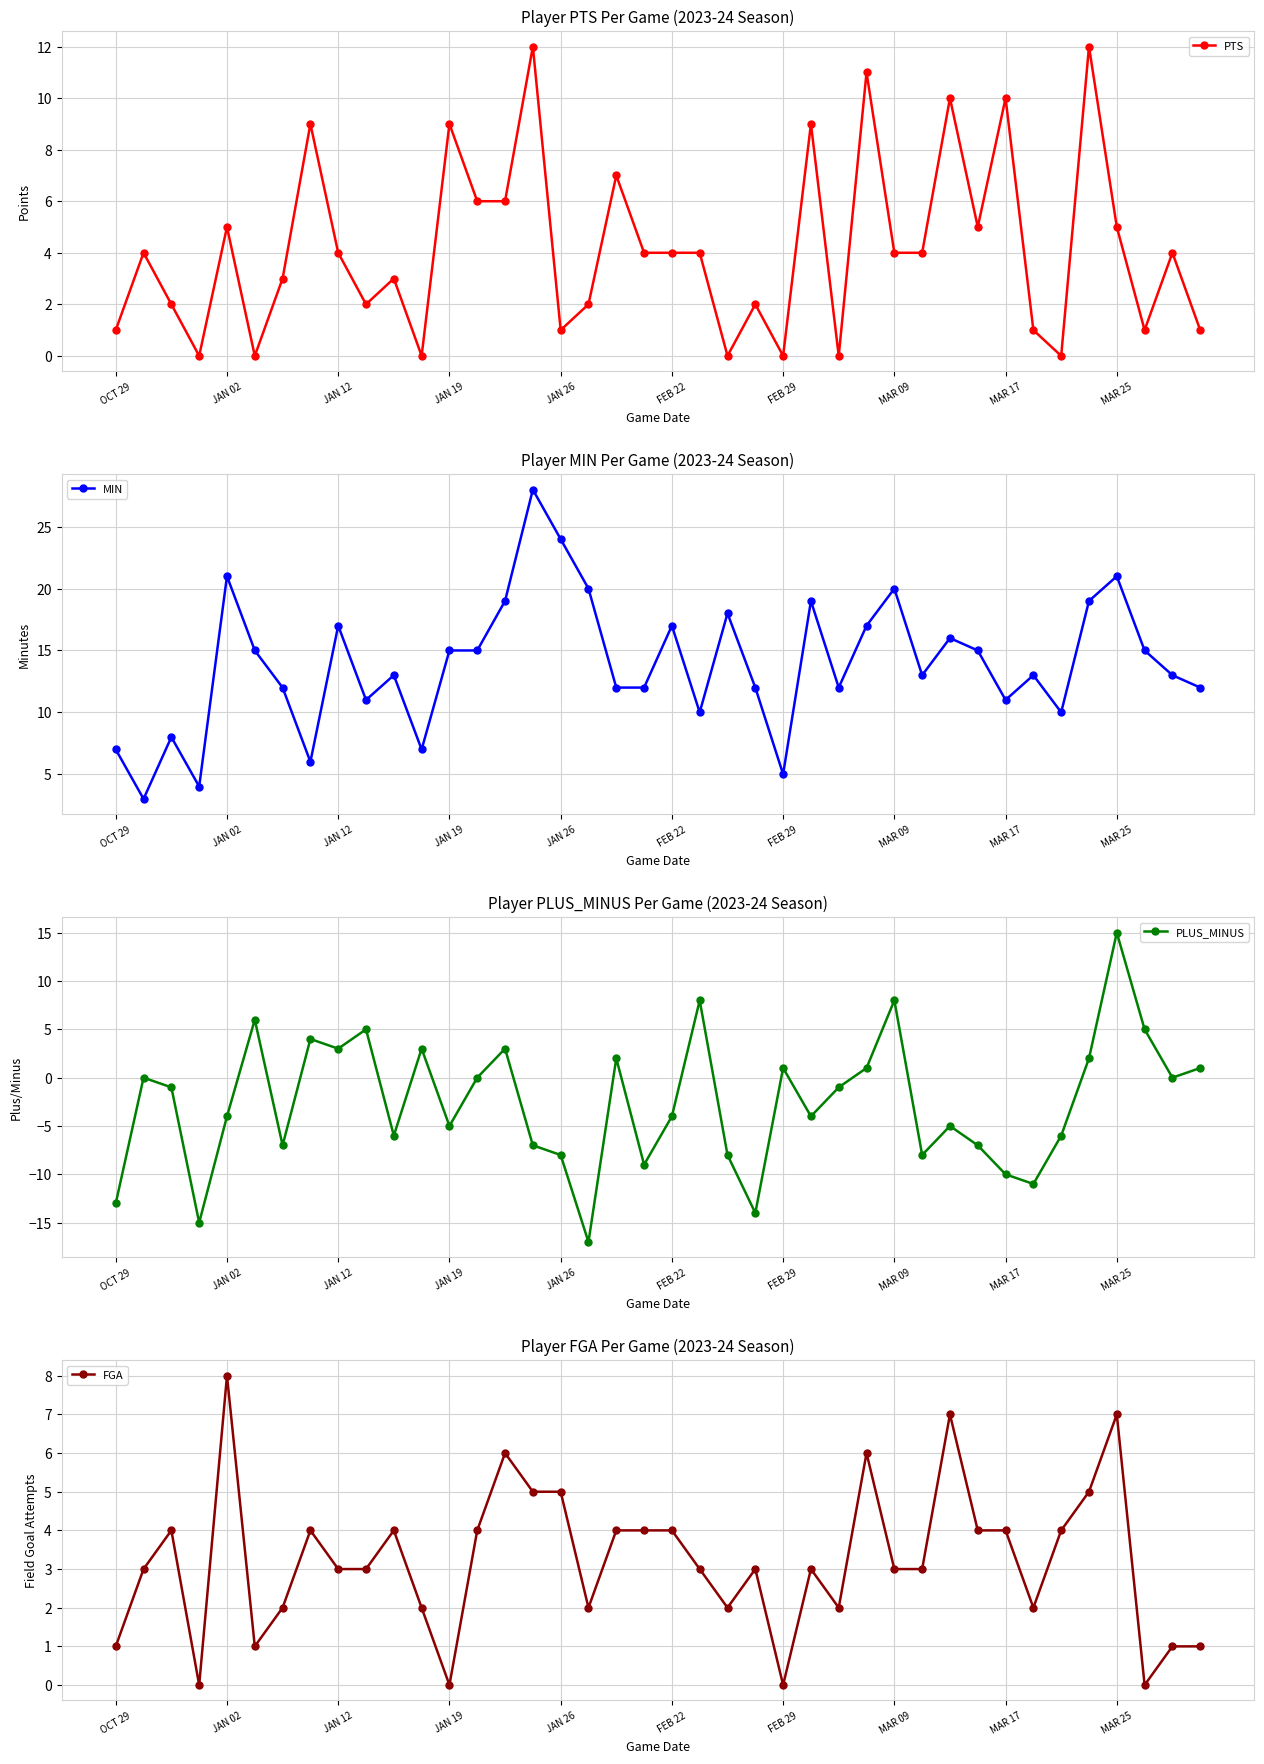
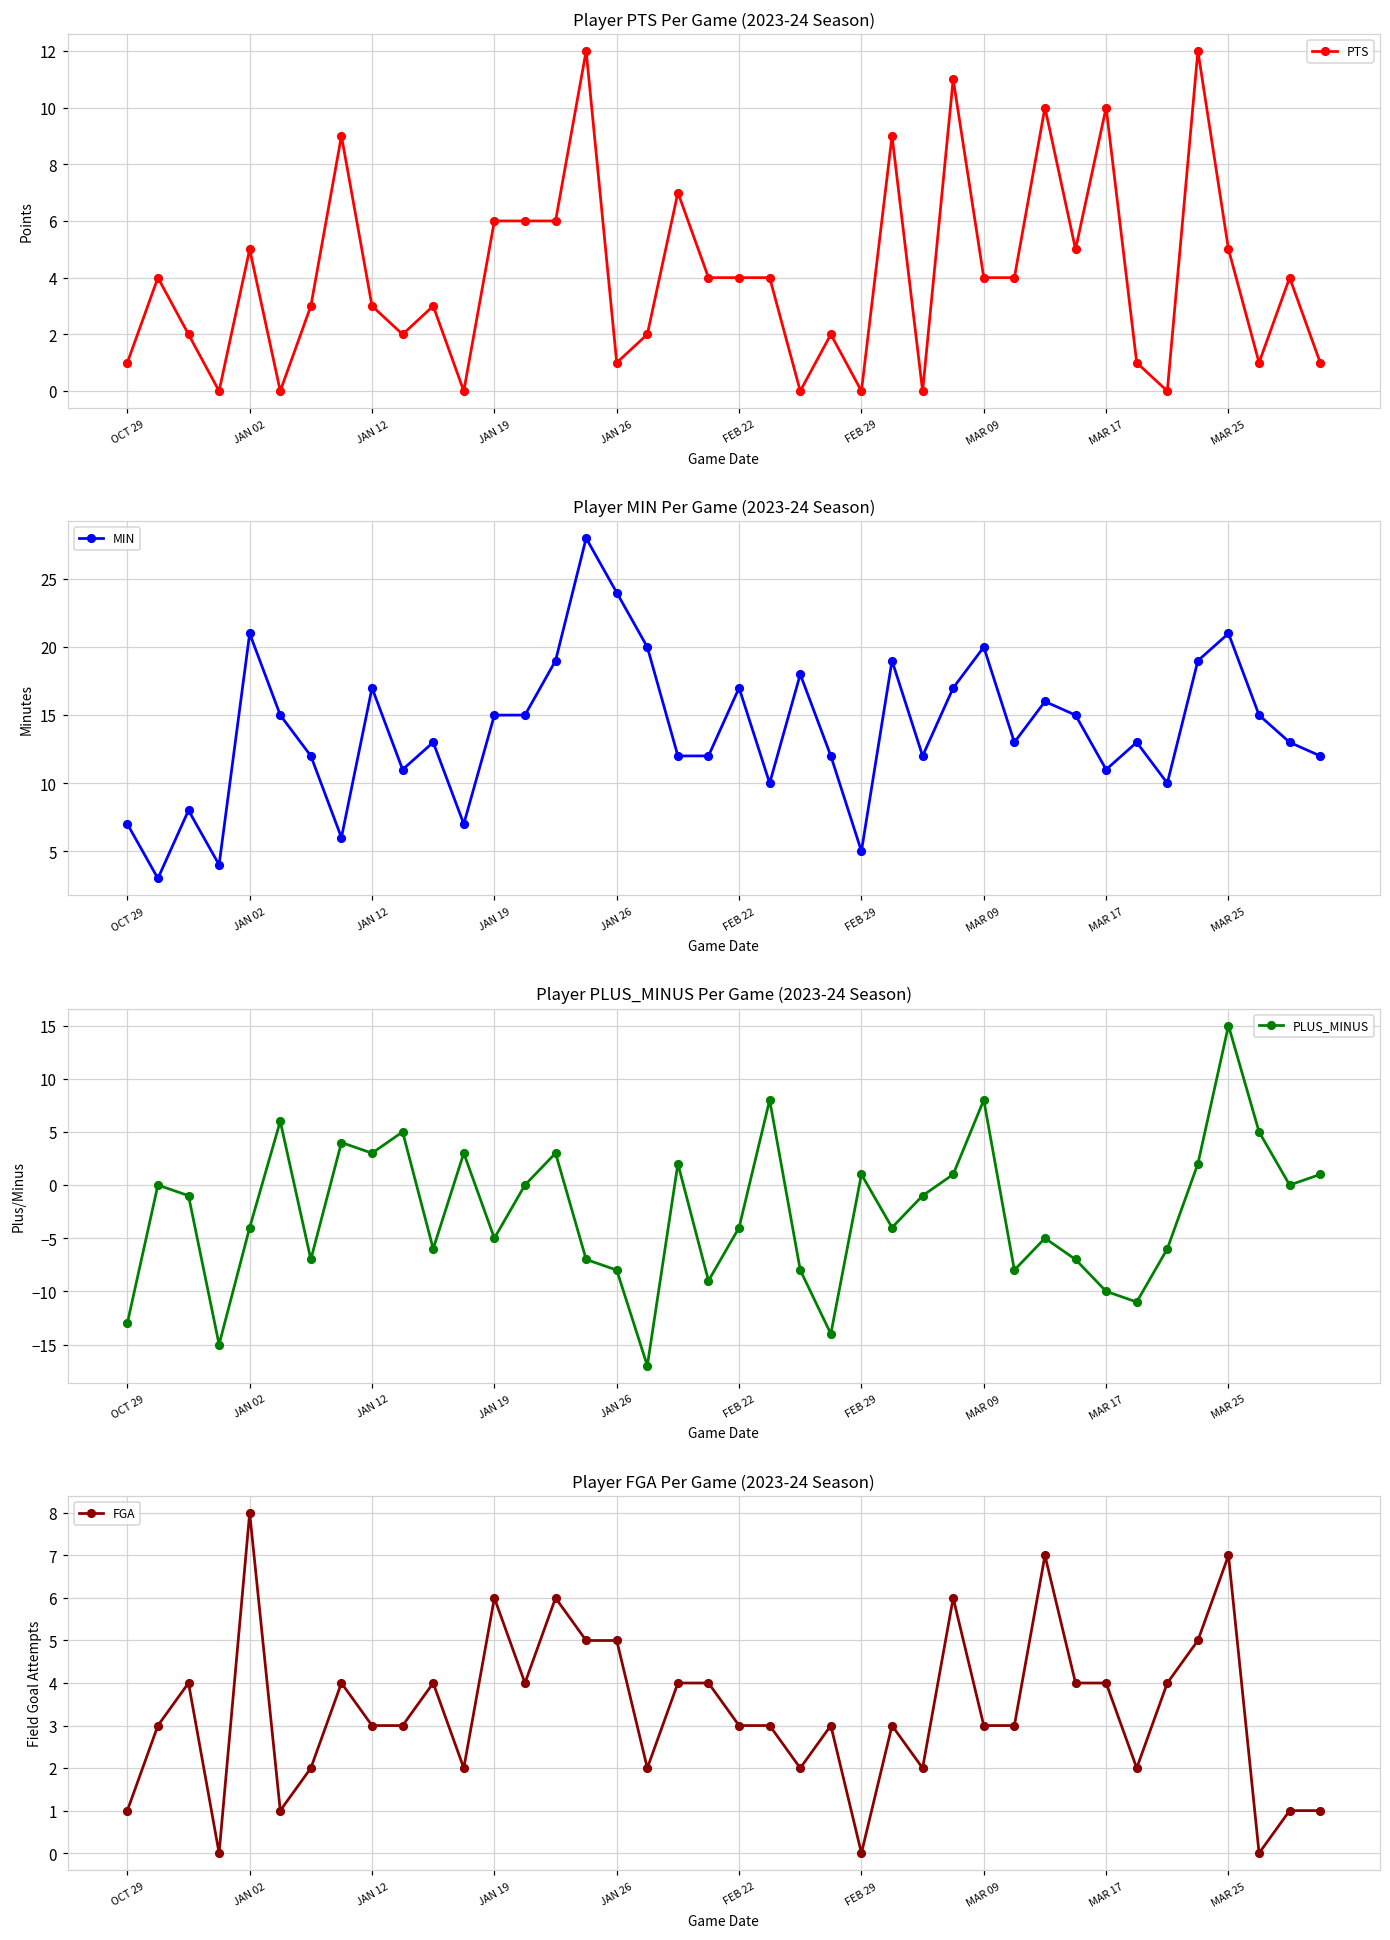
  {
    "Player PTS Per Game (2023-24 Season)": {
      "OCT 29": 1,
      "JAN 02": 5,
-     "JAN 12": 4,
-     "JAN 19": 9,
+     "JAN 12": 3,
+     "JAN 19": 6,
      "JAN 26": 1,
      "FEB 22": 4,
      "FEB 29": 0,
      "MAR 09": 4,
      "MAR 17": 10,
      "MAR 25": 5
    },
    "Player MIN Per Game (2023-24 Season)": {
      "OCT 29": 7.0,
      "JAN 02": 21.0,
      "JAN 12": 17.0,
      "JAN 19": 15.0,
      "JAN 26": 24.0,
      "FEB 22": 17.0,
      "FEB 29": 5.0,
      "MAR 09": 20.0,
      "MAR 17": 11.0,
      "MAR 25": 21.0
    },
    "Player PLUS_MINUS Per Game (2023-24 Season)": {
      "OCT 29": -13,
      "JAN 02": -4,
      "JAN 12": 3,
      "JAN 19": -5,
      "JAN 26": -8,
      "FEB 22": -4,
      "FEB 29": 1,
      "MAR 09": 8,
      "MAR 17": -10,
      "MAR 25": 15
    },
    "Player FGA Per Game (2023-24 Season)": {
      "OCT 29": 1,
      "JAN 02": 8,
      "JAN 12": 3,
-     "JAN 19": 0,
+     "JAN 19": 6,
      "JAN 26": 5,
-     "FEB 22": 4,
+     "FEB 22": 3,
      "FEB 29": 0,
      "MAR 09": 3,
      "MAR 17": 4,
      "MAR 25": 7
    }
  }
